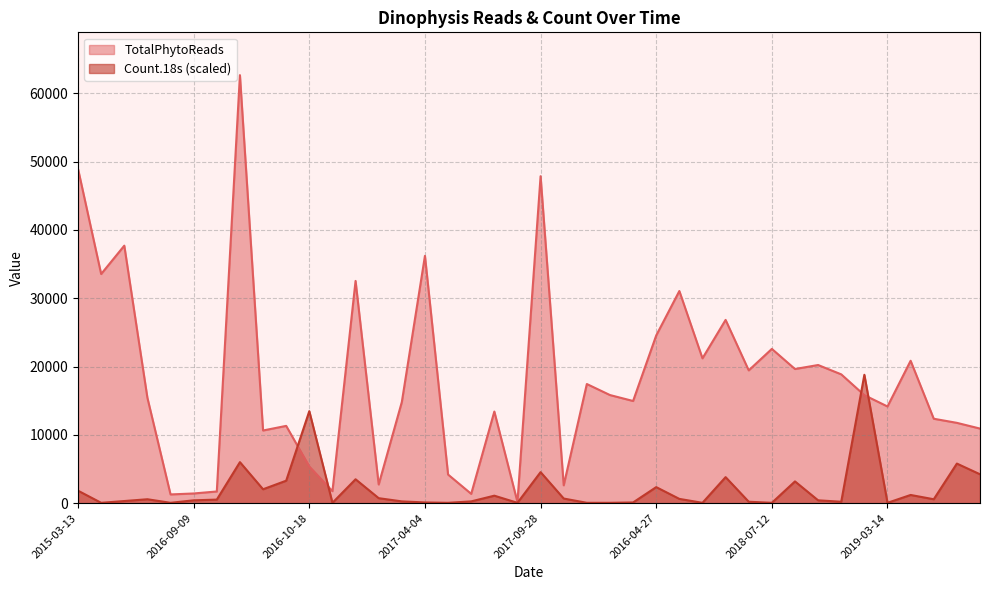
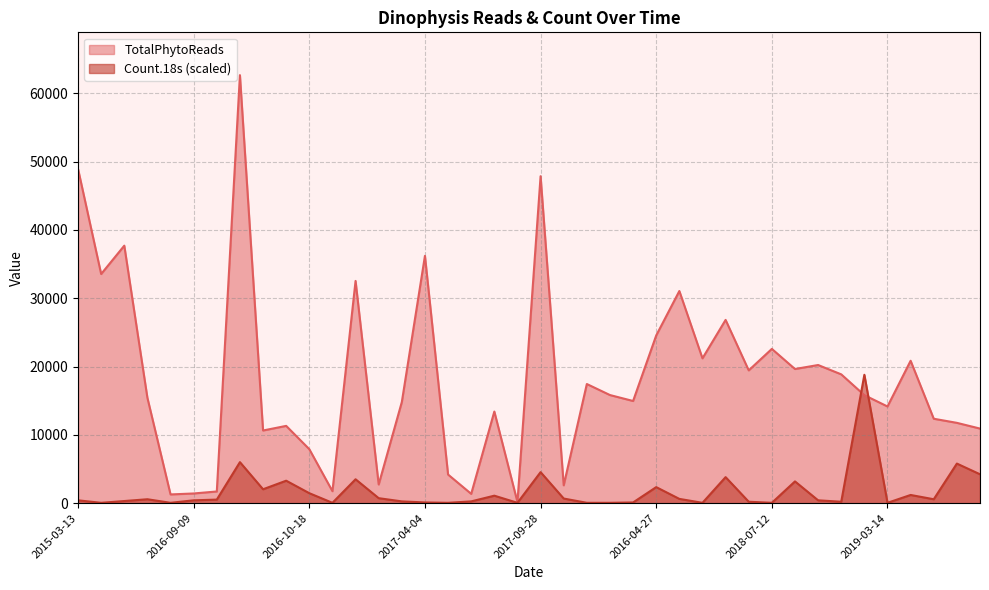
  {
    "TotalPhytoReads": {
      "2015-03-13": 49000,
-     "2016-10-18": 5000,
+     "2016-10-18": 8000,
      "2017-04-04": 36000,
      "2018-07-12": 23000,
      "2019-03-14": 14000
    },
    "Count.18s (scaled)": {
-     "2015-03-13": 2000,
-     "2016-10-18": 13000,
+     "2015-03-13": 0,
+     "2016-10-18": 1000,
      "2017-04-04": 0,
      "2018-07-12": 0,
      "2019-03-14": 0
    }
  }
